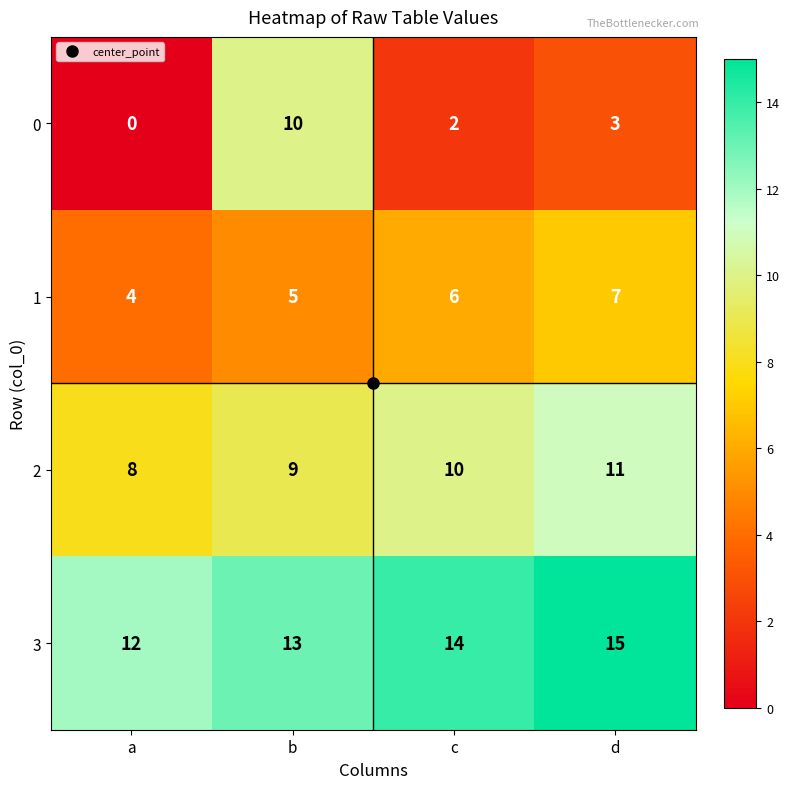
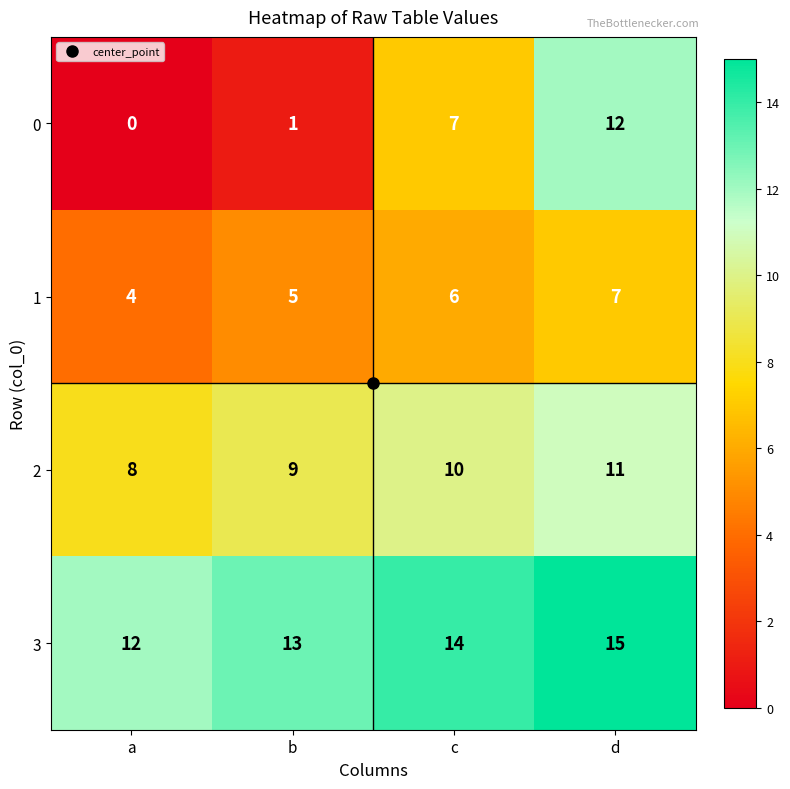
  {
    "0": {
      "a": 0,
-     "b": 10,
-     "c": 2,
-     "d": 3
+     "b": 1,
+     "c": 7,
+     "d": 12
    },
    "1": {
      "a": 4,
      "b": 5,
      "c": 6,
      "d": 7
    },
    "2": {
      "a": 8,
      "b": 9,
      "c": 10,
      "d": 11
    },
    "3": {
      "a": 12,
      "b": 13,
      "c": 14,
      "d": 15
    }
  }
